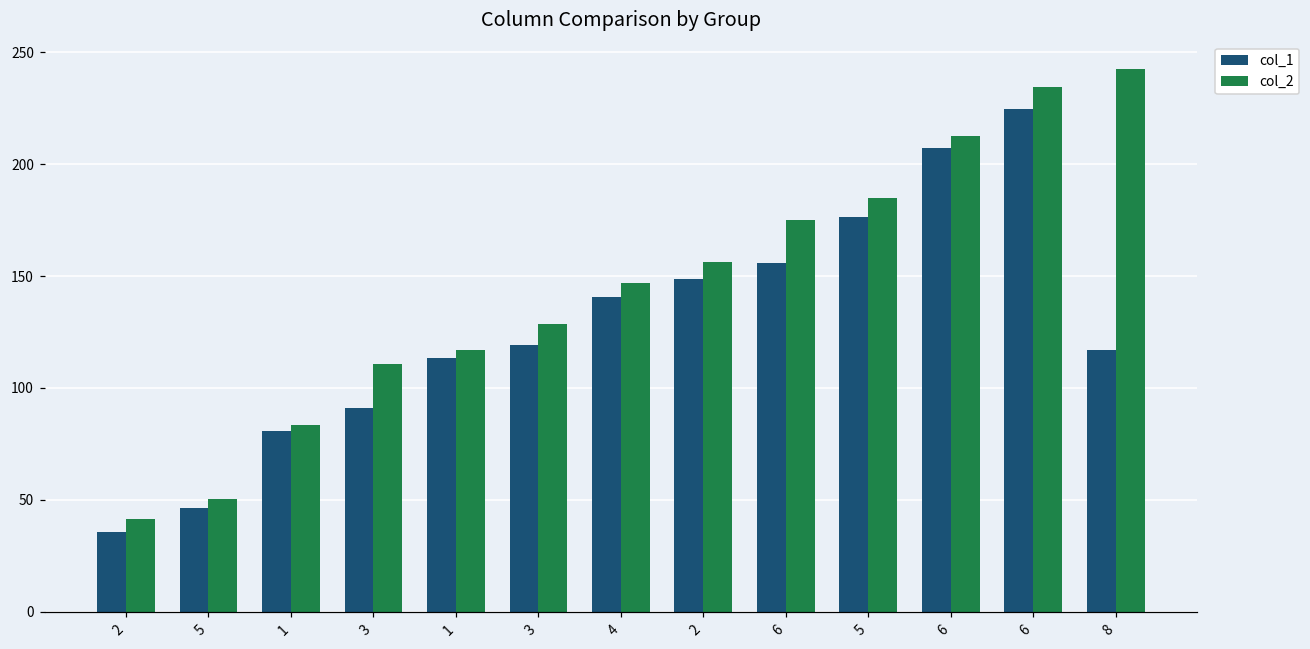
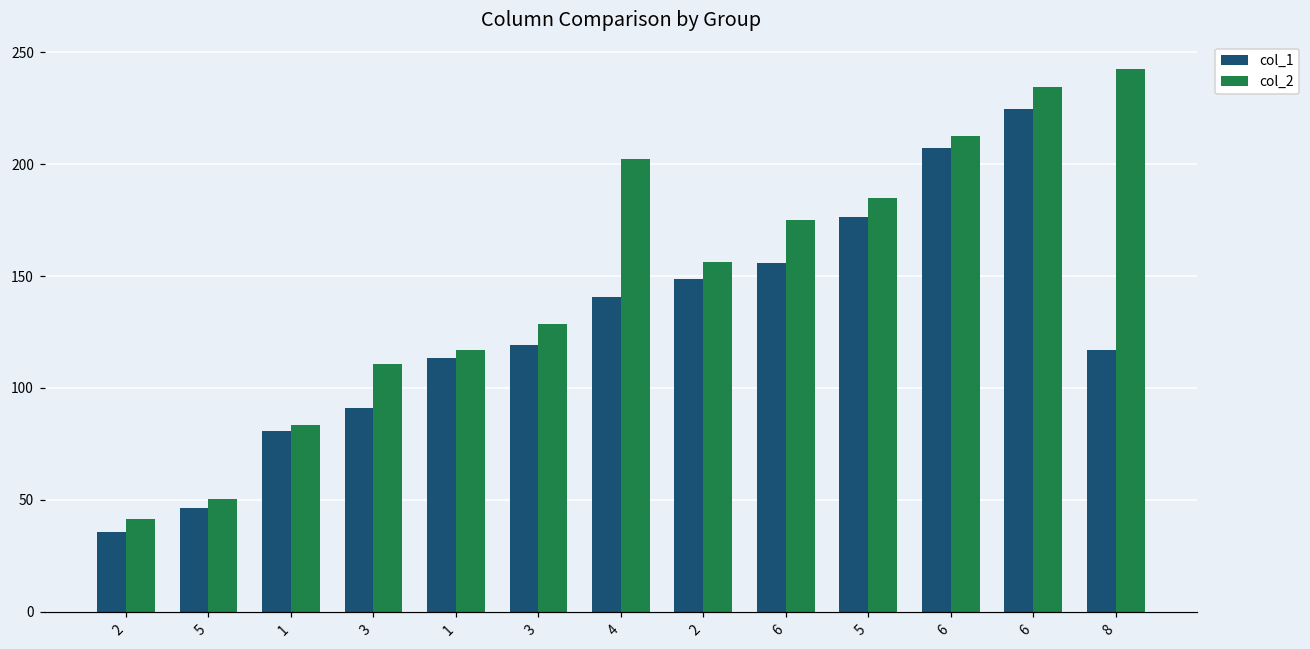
  {
    "col_1": {
      "4": 141,
      "8": 117
    },
    "col_2": {
-     "4": 147,
+     "4": 202,
      "8": 243
    }
  }
